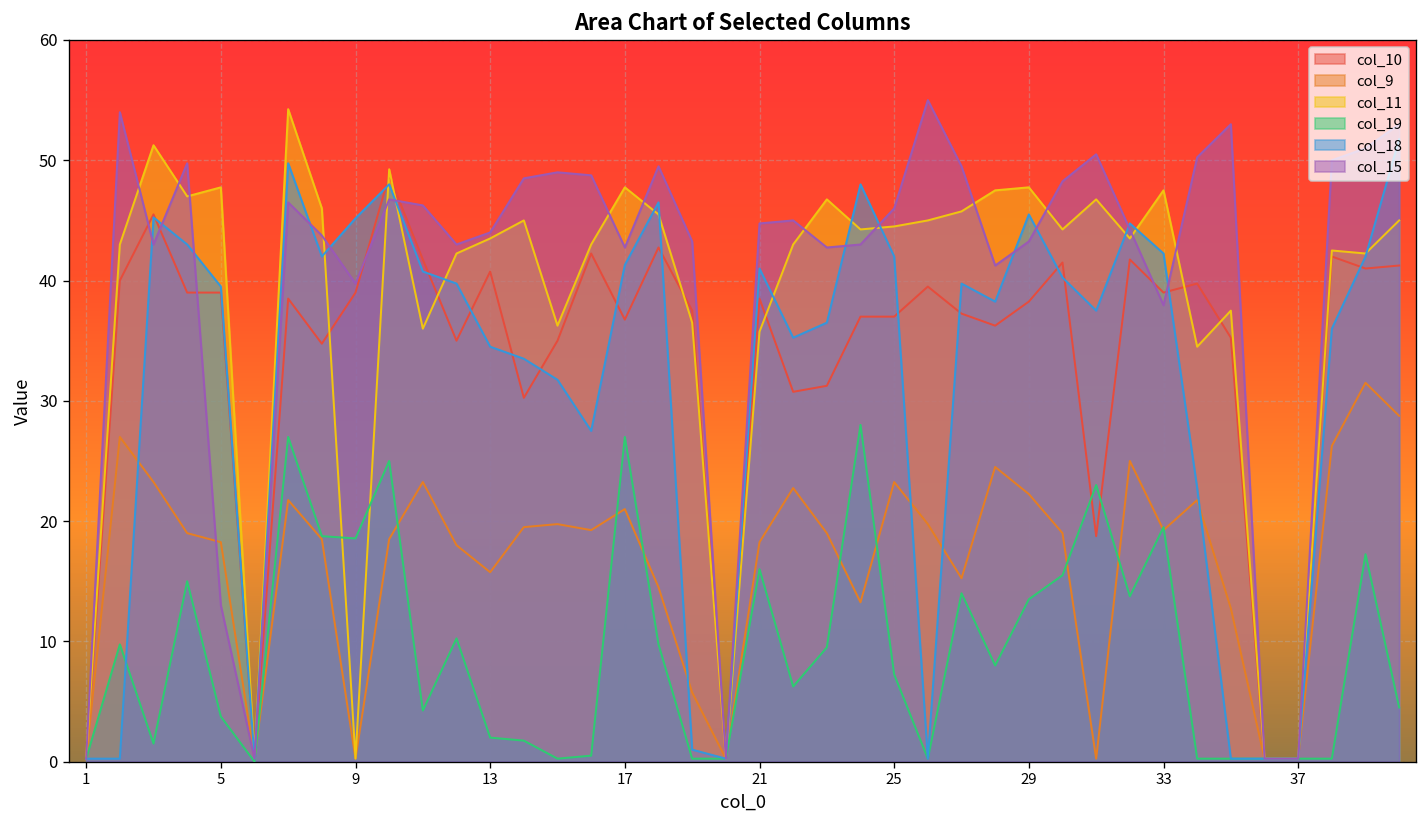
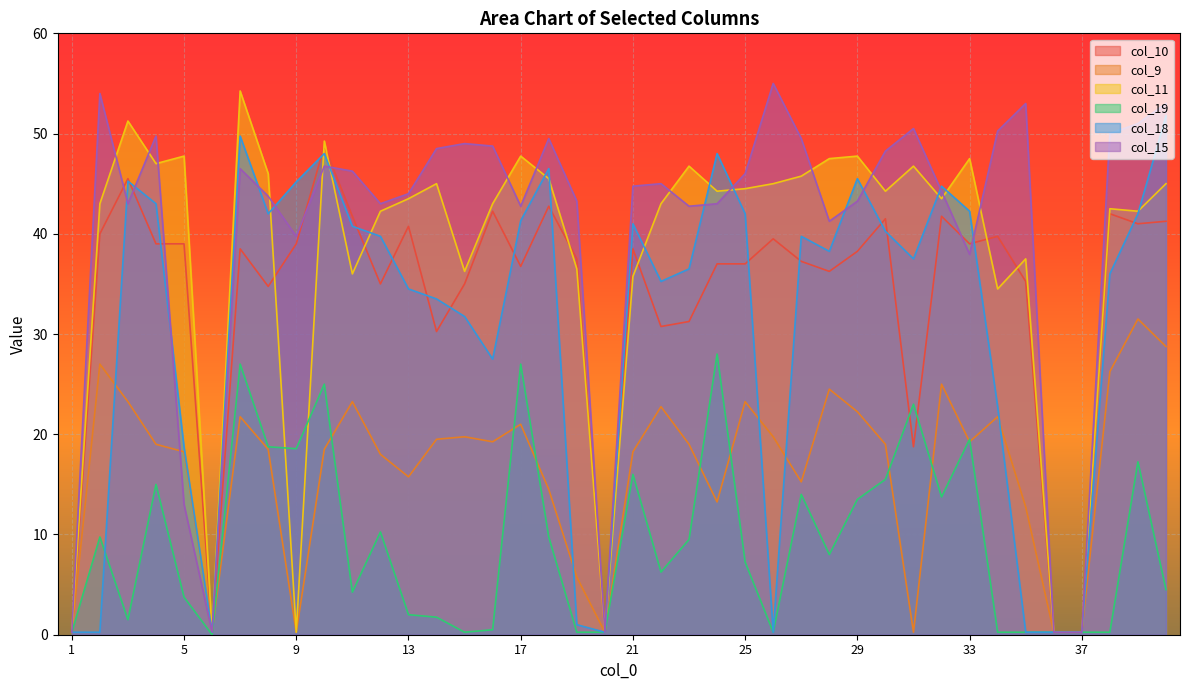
  {
    "col_19": {
      "5": 3.8,
      "9": 18.6,
      "13": 2.0,
      "17": 27.0,
      "21": 16.0,
      "25": 7.3,
      "29": 13.5
    },
    "col_18": {
-     "5": 39.5,
+     "5": 18.7,
      "9": 45.2,
      "13": 34.5,
      "17": 41.3,
      "21": 41.0,
      "25": 42.0,
      "29": 45.5,
      "33": 42.3
    },
    "col_15": {
      "5": 13.0,
      "9": 39.8,
      "13": 44.0,
      "17": 42.8,
      "21": 44.8,
      "25": 46.0,
      "29": 43.3,
      "33": 38.0
    }
  }
